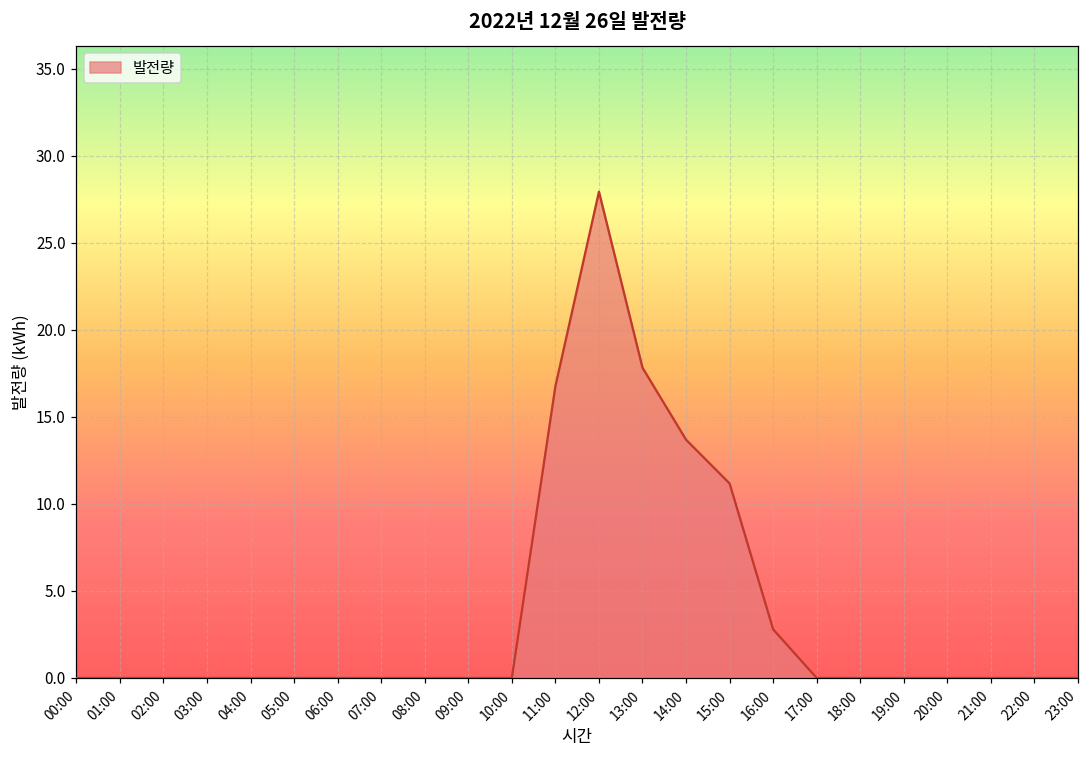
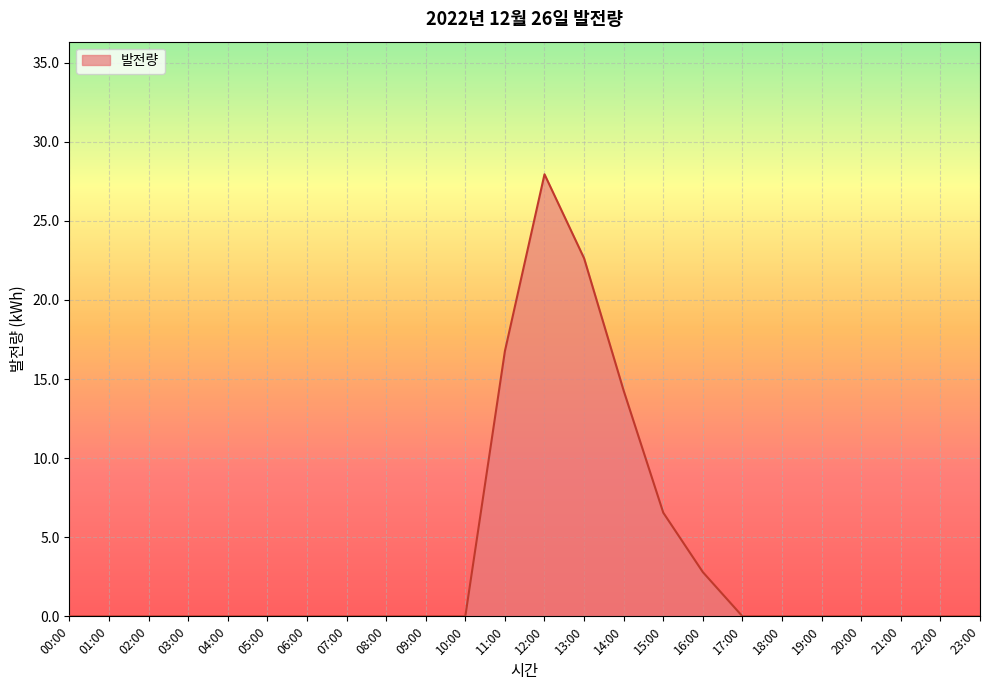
  {
    "00:00": 0.0,
    "01:00": 0.0,
    "02:00": 0.0,
    "03:00": 0.0,
    "04:00": 0.0,
    "05:00": 0.0,
    "06:00": 0.0,
    "07:00": 0.0,
    "08:00": 0.0,
    "09:00": 0.0,
    "10:00": 0.0,
    "11:00": 16.8,
    "12:00": 27.9,
-   "13:00": 17.8,
-   "14:00": 13.7,
-   "15:00": 11.2,
+   "13:00": 22.6,
+   "14:00": 14.3,
+   "15:00": 6.6,
    "16:00": 2.8,
    "17:00": 0.0,
    "18:00": 0.0,
    "19:00": 0.0,
    "20:00": 0.0,
    "21:00": 0.0,
    "22:00": 0.0,
    "23:00": 0.0
  }
